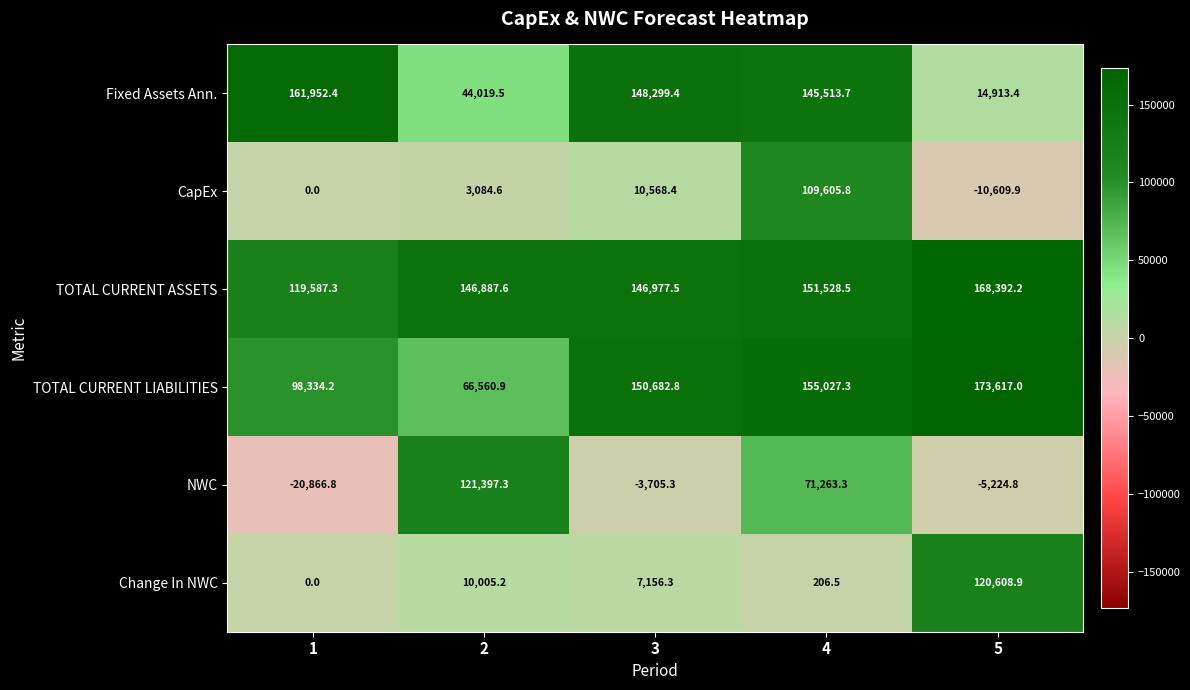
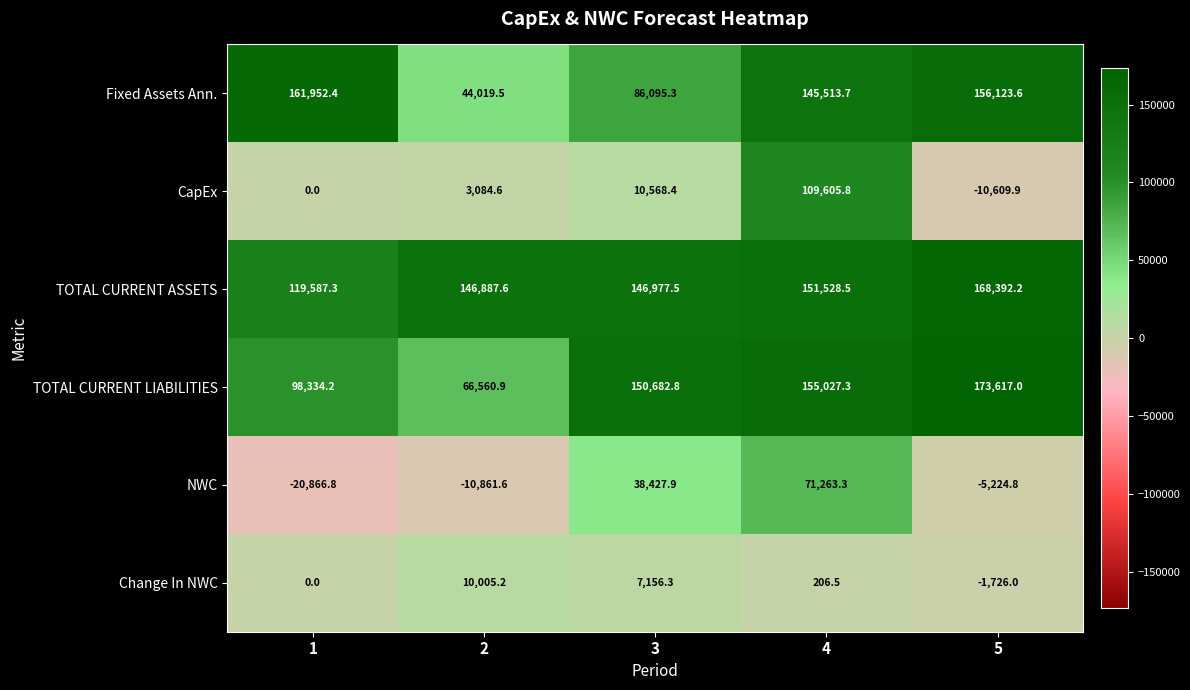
  {
    "Fixed Assets Ann.": {
      "1": "161,952.4",
      "2": "44,019.5",
-     "3": "148,299.4",
+     "3": "86,095.3",
      "4": "145,513.7",
-     "5": "14,913.4"
+     "5": "156,123.6"
    },
    "CapEx": {
      "1": "0.0",
      "2": "3,084.6",
      "3": "10,568.4",
      "4": "109,605.8",
      "5": "-10,609.9"
    },
    "TOTAL CURRENT ASSETS": {
      "1": "119,587.3",
      "2": "146,887.6",
      "3": "146,977.5",
      "4": "151,528.5",
      "5": "168,392.2"
    },
    "TOTAL CURRENT LIABILITIES": {
      "1": "98,334.2",
      "2": "66,560.9",
      "3": "150,682.8",
      "4": "155,027.3",
      "5": "173,617.0"
    },
    "NWC": {
      "1": "-20,866.8",
-     "2": "121,397.3",
-     "3": "-3,705.3",
+     "2": "-10,861.6",
+     "3": "38,427.9",
      "4": "71,263.3",
      "5": "-5,224.8"
    },
    "Change In NWC": {
      "1": "0.0",
      "2": "10,005.2",
      "3": "7,156.3",
      "4": "206.5",
-     "5": "120,608.9"
+     "5": "-1,726.0"
    }
  }
